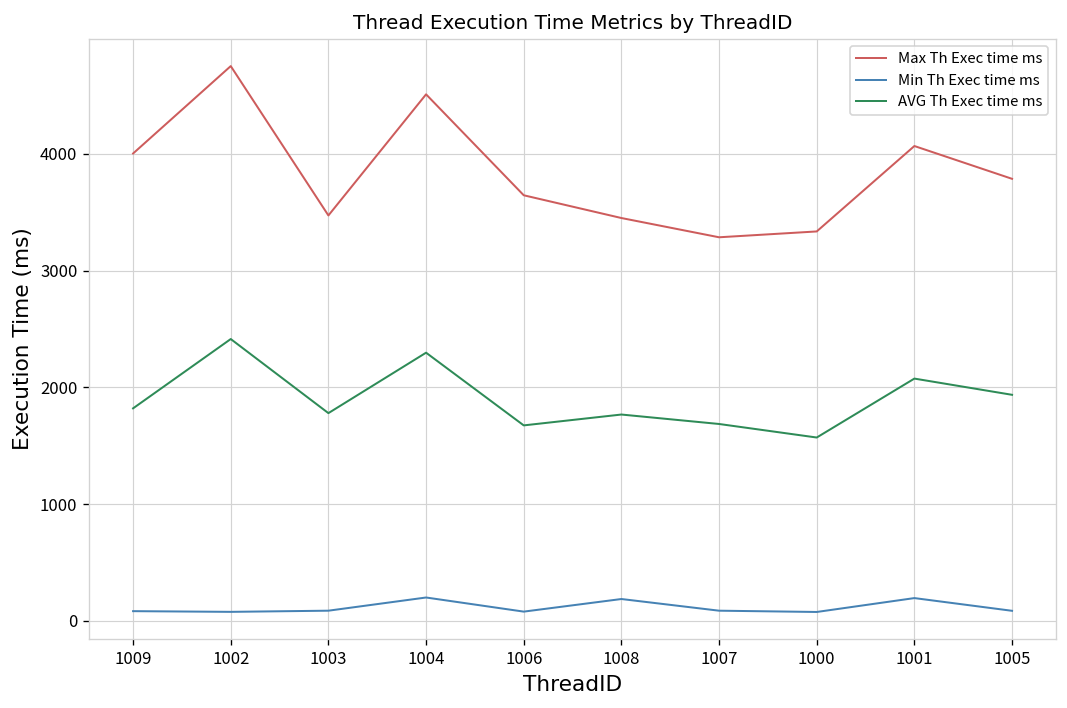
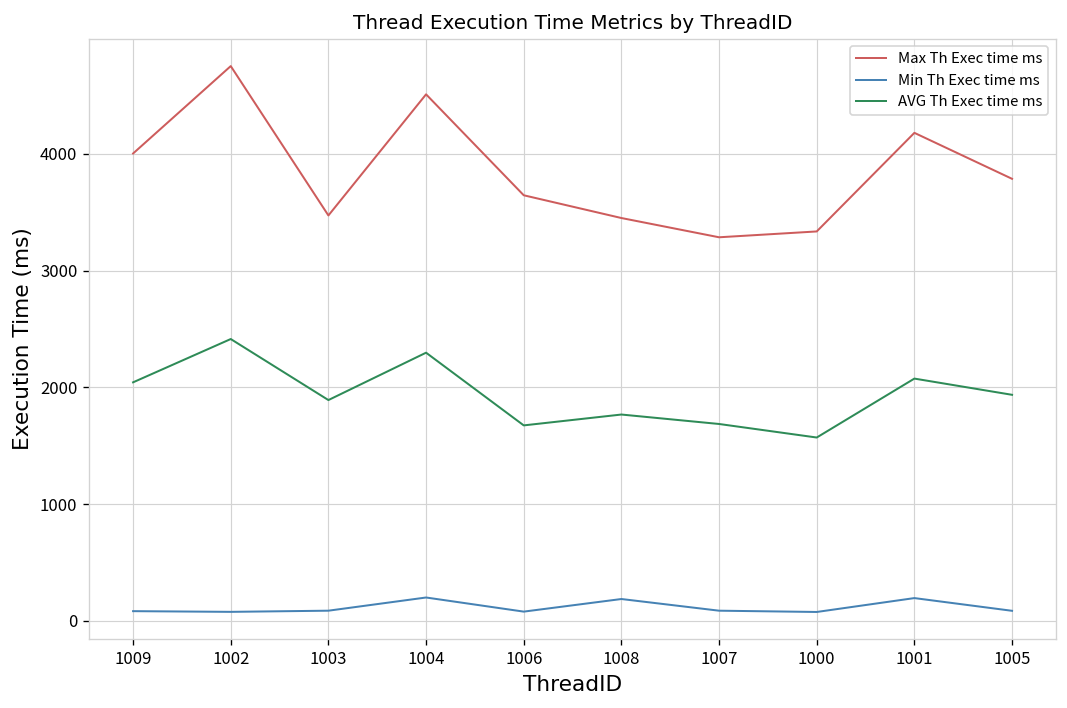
  {
    "Max Th Exec time ms": {
      "1009": 4000,
      "1002": 4800,
      "1003": 3500,
      "1004": 4500,
      "1006": 3600,
      "1008": 3500,
      "1007": 3300,
      "1000": 3300,
-     "1001": 4100,
+     "1001": 4200,
      "1005": 3800
    },
    "Min Th Exec time ms": {
      "1009": 100,
      "1002": 100,
      "1003": 100,
      "1004": 200,
      "1006": 100,
      "1008": 200,
      "1007": 100,
      "1000": 100,
      "1001": 200,
      "1005": 100
    },
    "AVG Th Exec time ms": {
-     "1009": 1800,
+     "1009": 2000,
      "1002": 2400,
-     "1003": 1800,
+     "1003": 1900,
      "1004": 2300,
      "1006": 1700,
      "1008": 1800,
      "1007": 1700,
      "1000": 1600,
      "1001": 2100,
      "1005": 1900
    }
  }
